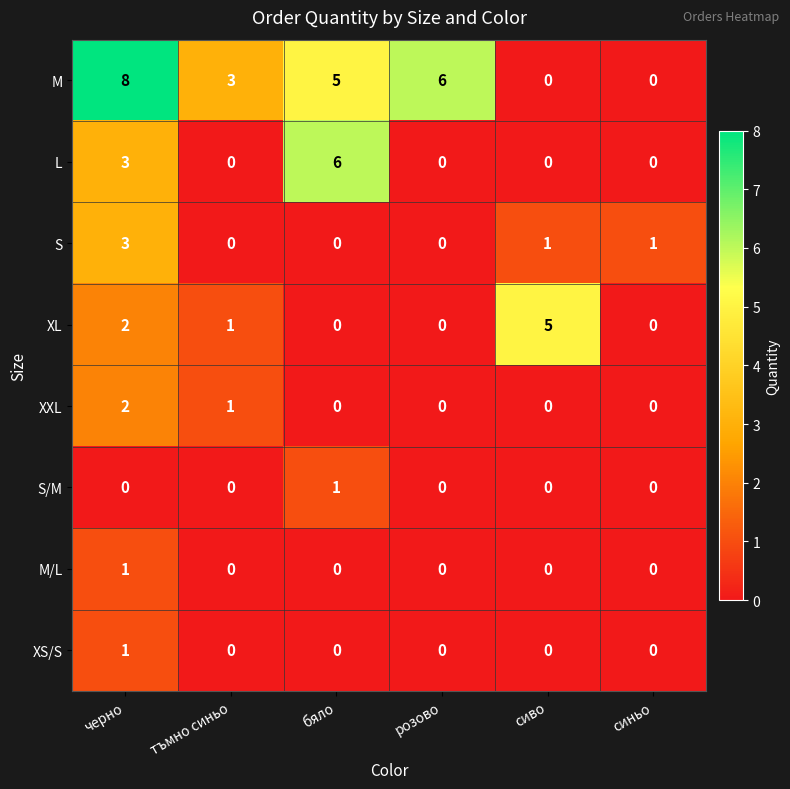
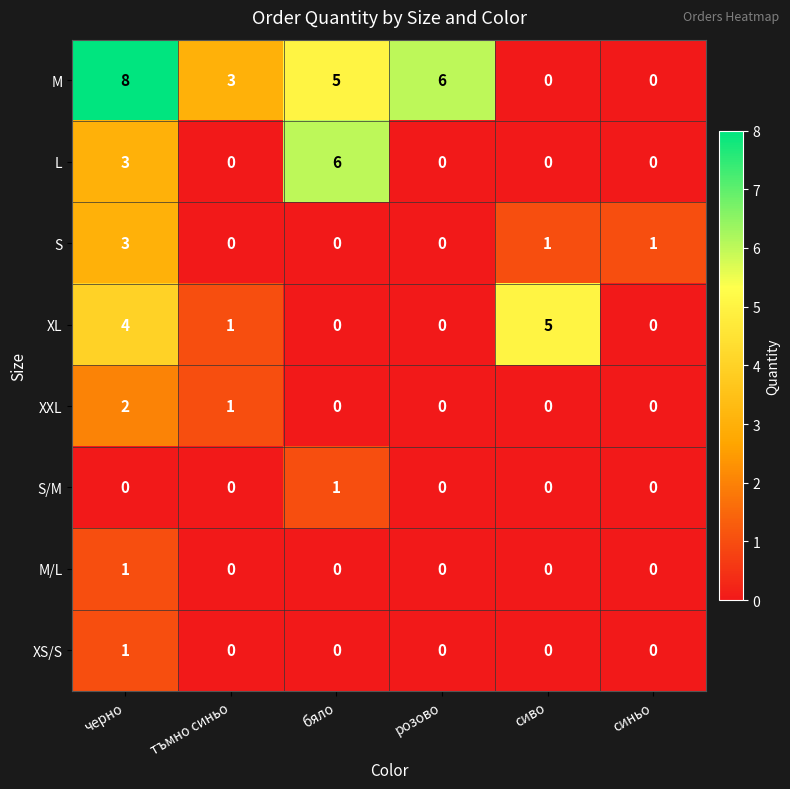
  {
    "M": {
      "черно": 8,
      "тъмно синьо": 3,
      "бяло": 5,
      "розово": 6,
      "сиво": 0,
      "синьо": 0
    },
    "L": {
      "черно": 3,
      "тъмно синьо": 0,
      "бяло": 6,
      "розово": 0,
      "сиво": 0,
      "синьо": 0
    },
    "S": {
      "черно": 3,
      "тъмно синьо": 0,
      "бяло": 0,
      "розово": 0,
      "сиво": 1,
      "синьо": 1
    },
    "XL": {
-     "черно": 2,
+     "черно": 4,
      "тъмно синьо": 1,
      "бяло": 0,
      "розово": 0,
      "сиво": 5,
      "синьо": 0
    },
    "XXL": {
      "черно": 2,
      "тъмно синьо": 1,
      "бяло": 0,
      "розово": 0,
      "сиво": 0,
      "синьо": 0
    },
    "S/M": {
      "черно": 0,
      "тъмно синьо": 0,
      "бяло": 1,
      "розово": 0,
      "сиво": 0,
      "синьо": 0
    },
    "M/L": {
      "черно": 1,
      "тъмно синьо": 0,
      "бяло": 0,
      "розово": 0,
      "сиво": 0,
      "синьо": 0
    },
    "XS/S": {
      "черно": 1,
      "тъмно синьо": 0,
      "бяло": 0,
      "розово": 0,
      "сиво": 0,
      "синьо": 0
    }
  }
